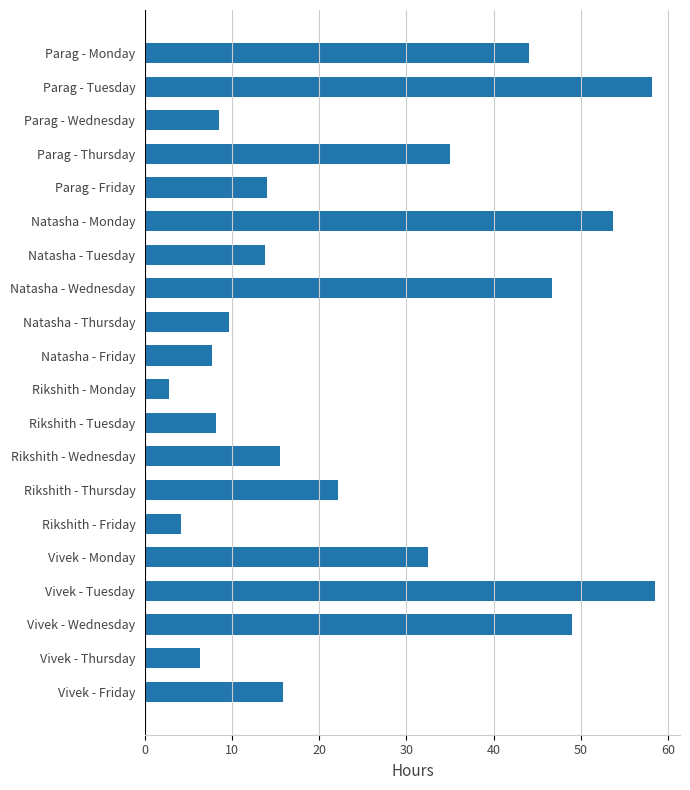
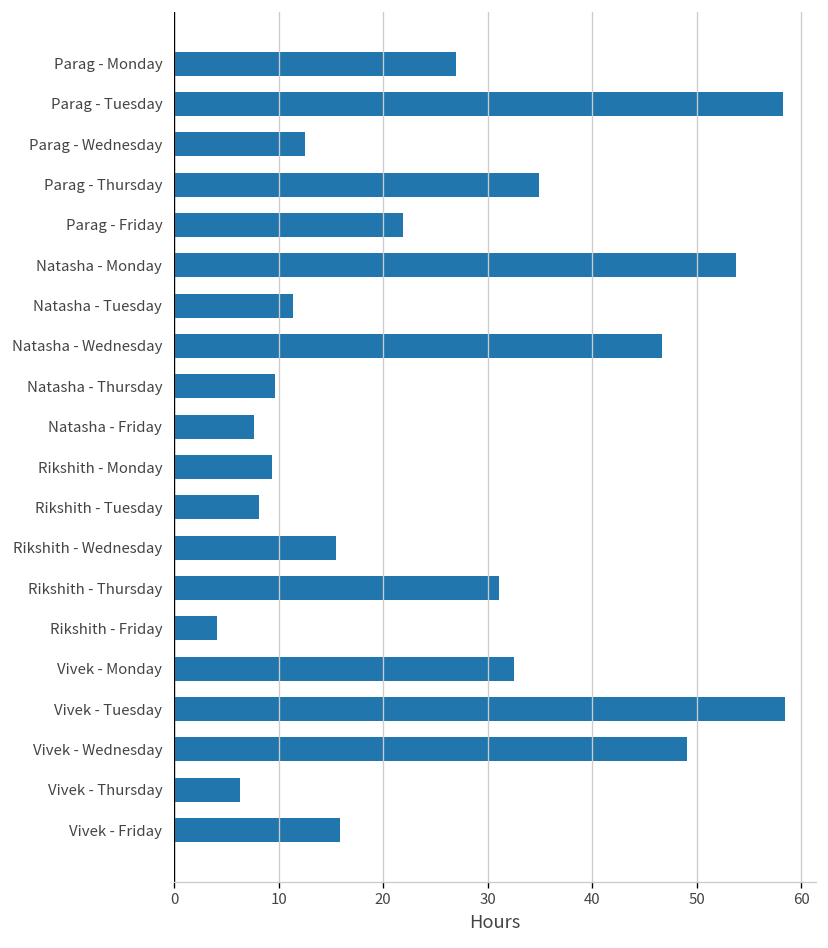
  {
-   "Parag - Monday": 44,
+   "Parag - Monday": 27,
    "Parag - Tuesday": 58,
-   "Parag - Wednesday": 8,
+   "Parag - Wednesday": 12,
    "Parag - Thursday": 35,
-   "Parag - Friday": 14,
+   "Parag - Friday": 22,
    "Natasha - Monday": 54,
-   "Natasha - Tuesday": 14,
+   "Natasha - Tuesday": 11,
    "Natasha - Wednesday": 47,
    "Natasha - Thursday": 10,
    "Natasha - Friday": 8,
-   "Rikshith - Monday": 3,
+   "Rikshith - Monday": 9,
    "Rikshith - Tuesday": 8,
    "Rikshith - Wednesday": 15,
-   "Rikshith - Thursday": 22,
+   "Rikshith - Thursday": 31,
    "Rikshith - Friday": 4,
    "Vivek - Monday": 32,
    "Vivek - Tuesday": 58,
    "Vivek - Wednesday": 49,
    "Vivek - Thursday": 6,
    "Vivek - Friday": 16
  }
